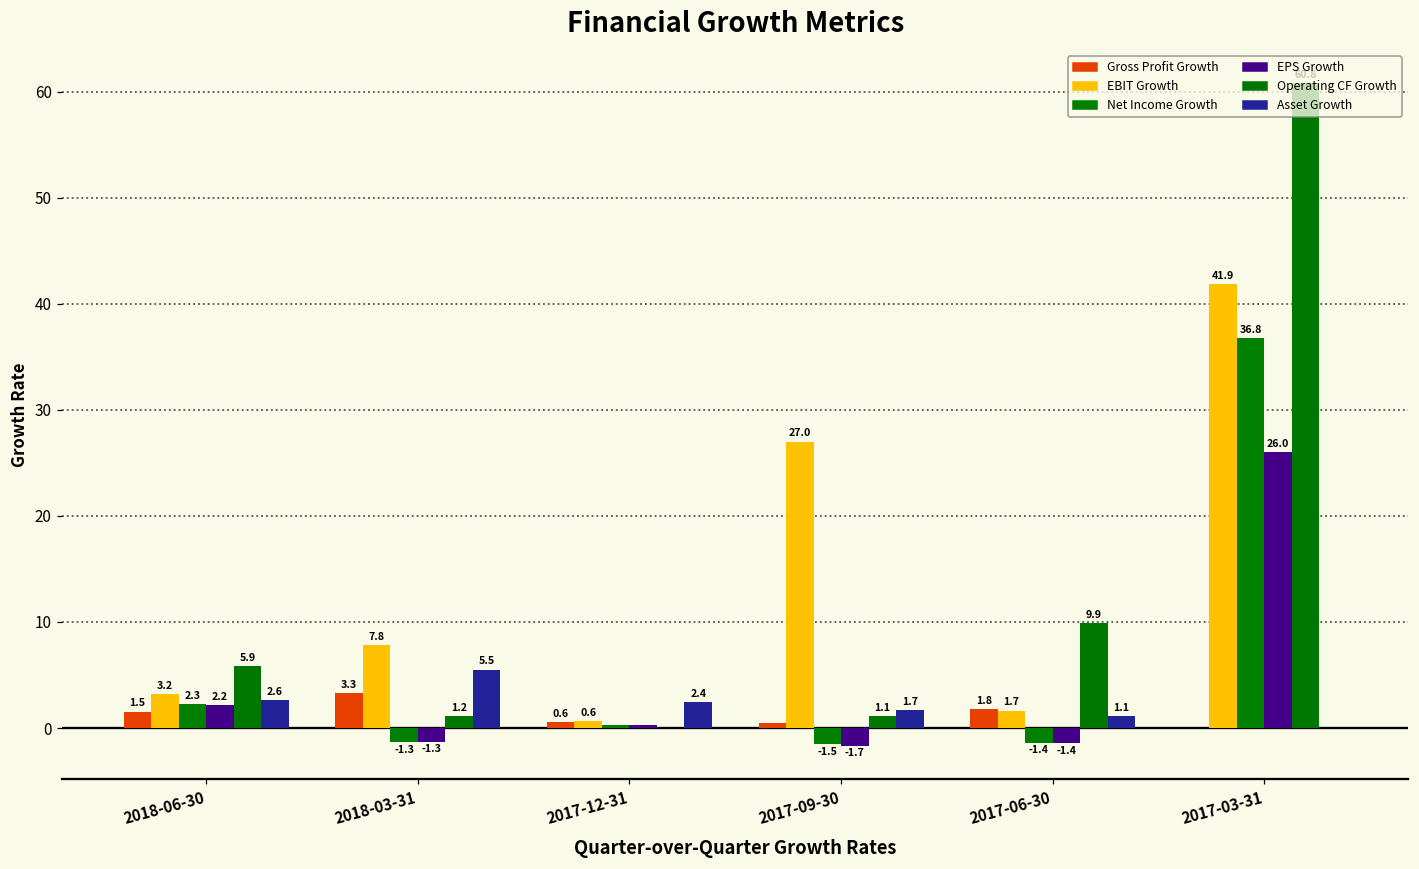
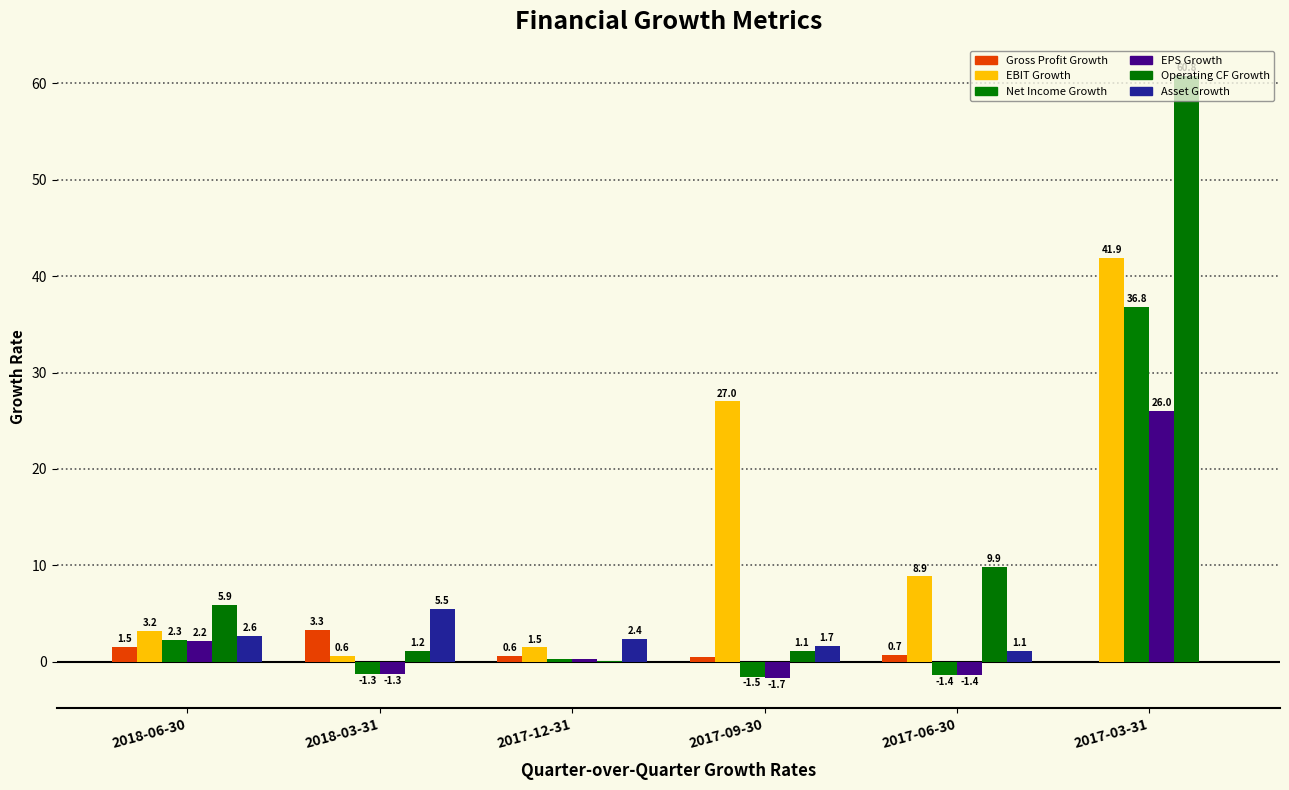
  {
    "Gross Profit Growth": {
      "2018-06-30": 1.5,
      "2018-03-31": 3.3,
      "2017-12-31": 0.6,
-     "2017-06-30": 1.8
+     "2017-06-30": 0.7
    },
    "EBIT Growth": {
      "2018-06-30": 3.2,
-     "2018-03-31": 7.8,
-     "2017-12-31": 0.6,
+     "2018-03-31": 0.6,
+     "2017-12-31": 1.5,
      "2017-09-30": 27.0,
-     "2017-06-30": 1.7,
+     "2017-06-30": 8.9,
      "2017-03-31": 41.9
    }
  }
